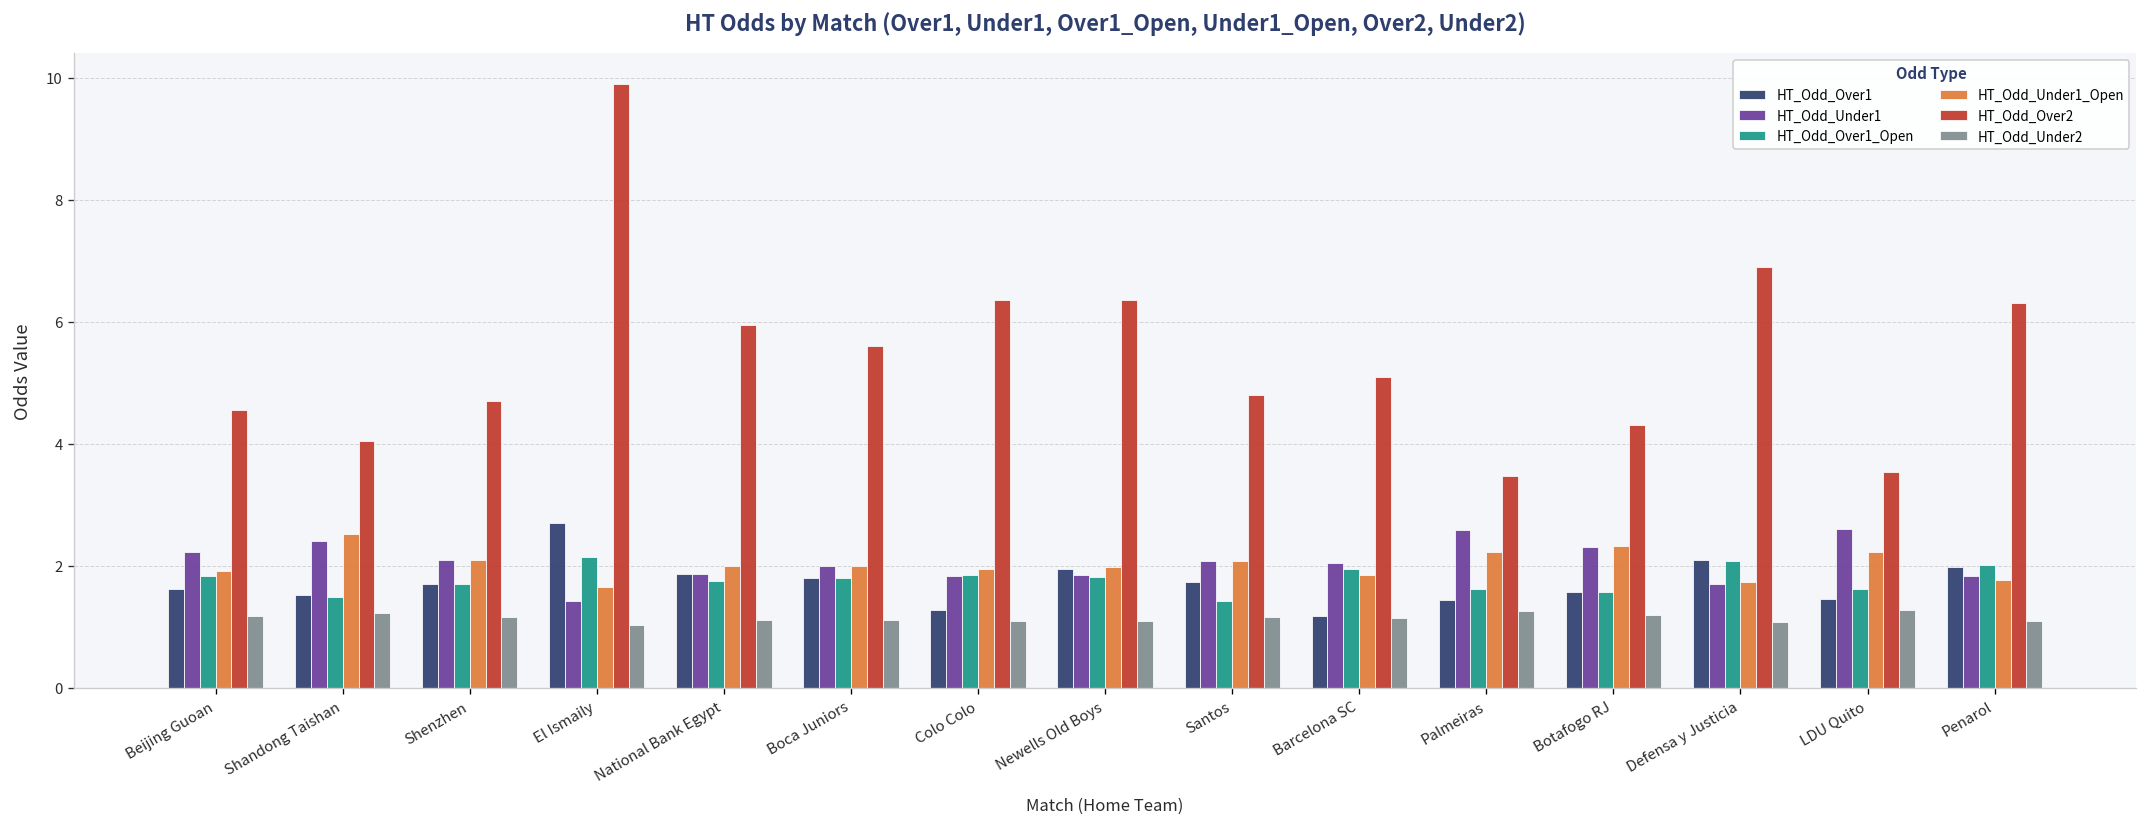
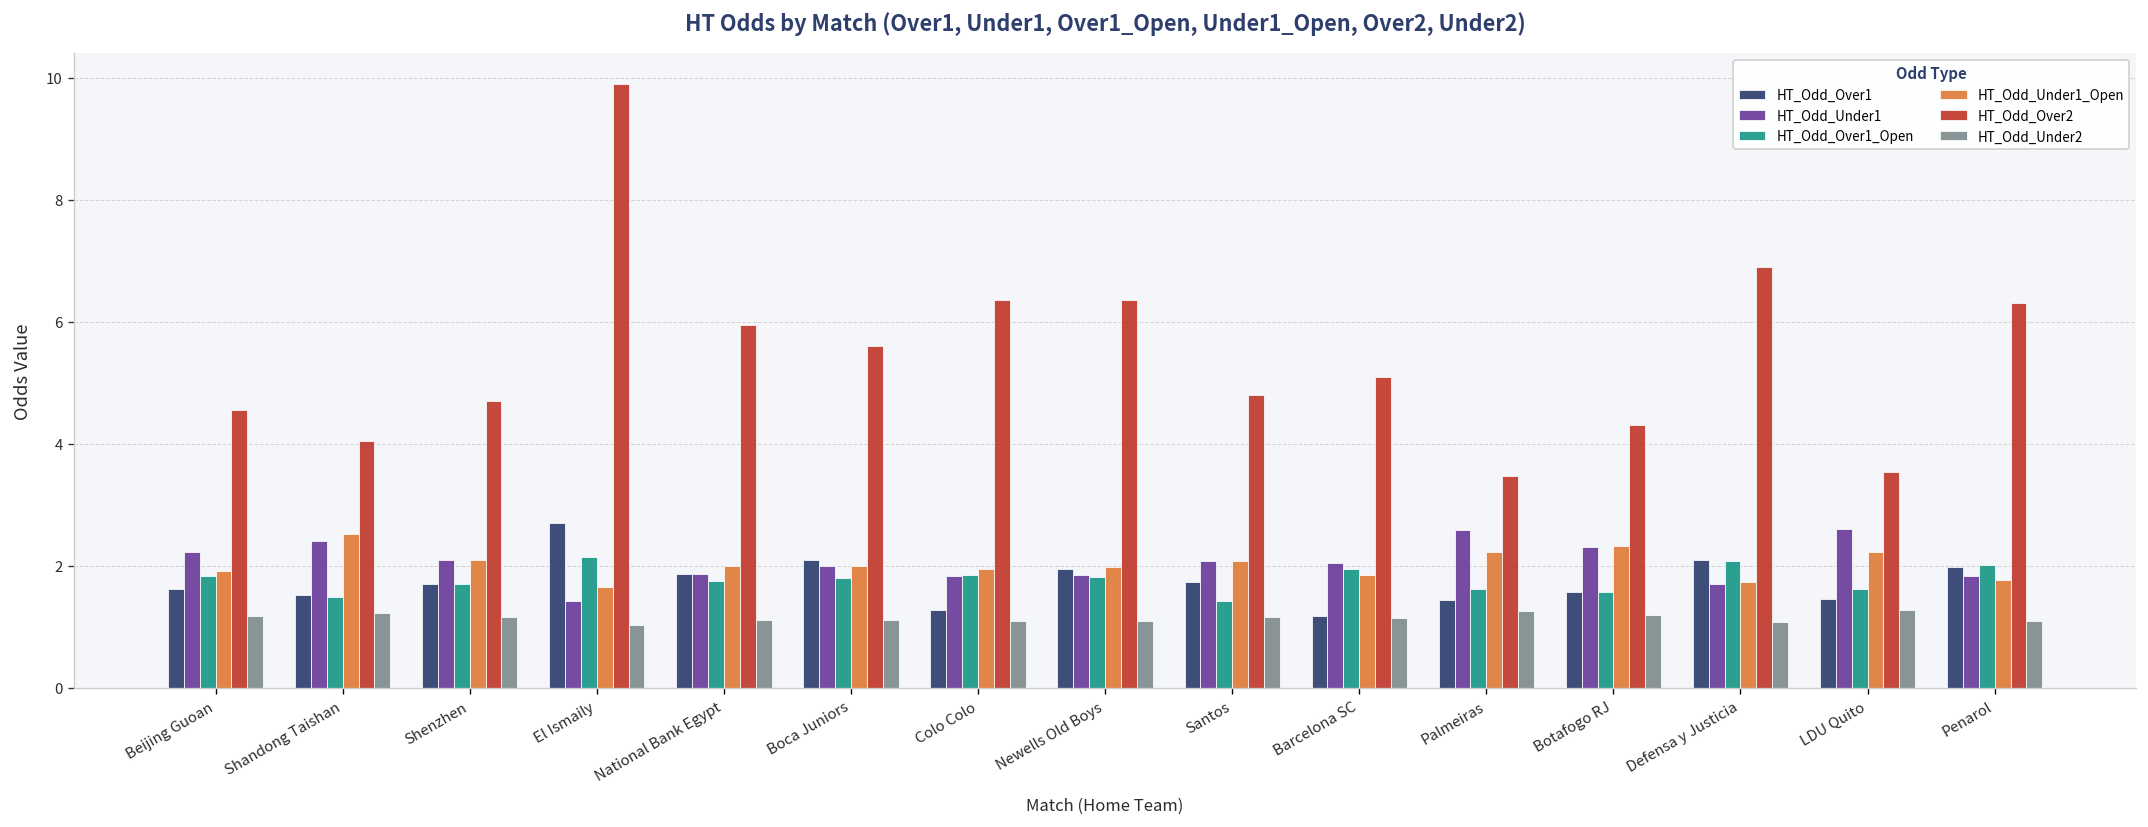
  {
    "HT_Odd_Over1": {
      "Beijing Guoan": 1.6,
      "Shandong Taishan": 1.5,
      "Shenzhen": 1.7,
      "El Ismaily": 2.7,
      "National Bank Egypt": 1.9,
-     "Boca Juniors": 1.8,
+     "Boca Juniors": 2.1,
      "Colo Colo": 1.3,
      "Newells Old Boys": 2.0,
      "Santos": 1.7,
      "Barcelona SC": 1.2,
      "Palmeiras": 1.4,
      "Botafogo RJ": 1.6,
      "Defensa y Justicia": 2.1,
      "LDU Quito": 1.5,
      "Penarol": 2.0
    },
    "HT_Odd_Under1": {
      "Beijing Guoan": 2.2,
      "Shandong Taishan": 2.4,
      "Shenzhen": 2.1,
      "El Ismaily": 1.4,
      "National Bank Egypt": 1.9,
      "Boca Juniors": 2.0,
      "Colo Colo": 1.8,
      "Newells Old Boys": 1.9,
      "Santos": 2.1,
      "Barcelona SC": 2.1,
      "Palmeiras": 2.6,
      "Botafogo RJ": 2.3,
      "Defensa y Justicia": 1.7,
      "LDU Quito": 2.6,
      "Penarol": 1.8
    },
    "HT_Odd_Over1_Open": {
      "Beijing Guoan": 1.8,
      "Shandong Taishan": 1.5,
      "Shenzhen": 1.7,
      "El Ismaily": 2.1,
      "National Bank Egypt": 1.8,
      "Boca Juniors": 1.8,
      "Colo Colo": 1.9,
      "Newells Old Boys": 1.8,
      "Santos": 1.4,
      "Barcelona SC": 2.0,
      "Palmeiras": 1.6,
      "Botafogo RJ": 1.6,
      "Defensa y Justicia": 2.1,
      "LDU Quito": 1.6,
      "Penarol": 2.0
    },
    "HT_Odd_Under1_Open": {
      "Beijing Guoan": 1.9,
      "Shandong Taishan": 2.5,
      "Shenzhen": 2.1,
      "El Ismaily": 1.7,
      "National Bank Egypt": 2.0,
      "Boca Juniors": 2.0,
      "Colo Colo": 2.0,
      "Newells Old Boys": 2.0,
      "Santos": 2.1,
      "Barcelona SC": 1.9,
      "Palmeiras": 2.2,
      "Botafogo RJ": 2.3,
      "Defensa y Justicia": 1.7,
      "LDU Quito": 2.2,
      "Penarol": 1.8
    },
    "HT_Odd_Over2": {
      "Beijing Guoan": 4.6,
      "Shandong Taishan": 4.1,
      "Shenzhen": 4.7,
      "El Ismaily": 9.9,
      "National Bank Egypt": 6.0,
      "Boca Juniors": 5.6,
      "Colo Colo": 6.4,
      "Newells Old Boys": 6.4,
      "Santos": 4.8,
      "Barcelona SC": 5.1,
      "Palmeiras": 3.5,
      "Botafogo RJ": 4.3,
      "Defensa y Justicia": 6.9,
      "LDU Quito": 3.5,
      "Penarol": 6.3
    },
    "HT_Odd_Under2": {
      "Beijing Guoan": 1.2,
      "Shandong Taishan": 1.2,
      "Shenzhen": 1.2,
      "El Ismaily": 1.0,
      "National Bank Egypt": 1.1,
      "Boca Juniors": 1.1,
      "Colo Colo": 1.1,
      "Newells Old Boys": 1.1,
      "Santos": 1.2,
      "Barcelona SC": 1.2,
      "Palmeiras": 1.3,
      "Botafogo RJ": 1.2,
      "Defensa y Justicia": 1.1,
      "LDU Quito": 1.3,
      "Penarol": 1.1
    }
  }
